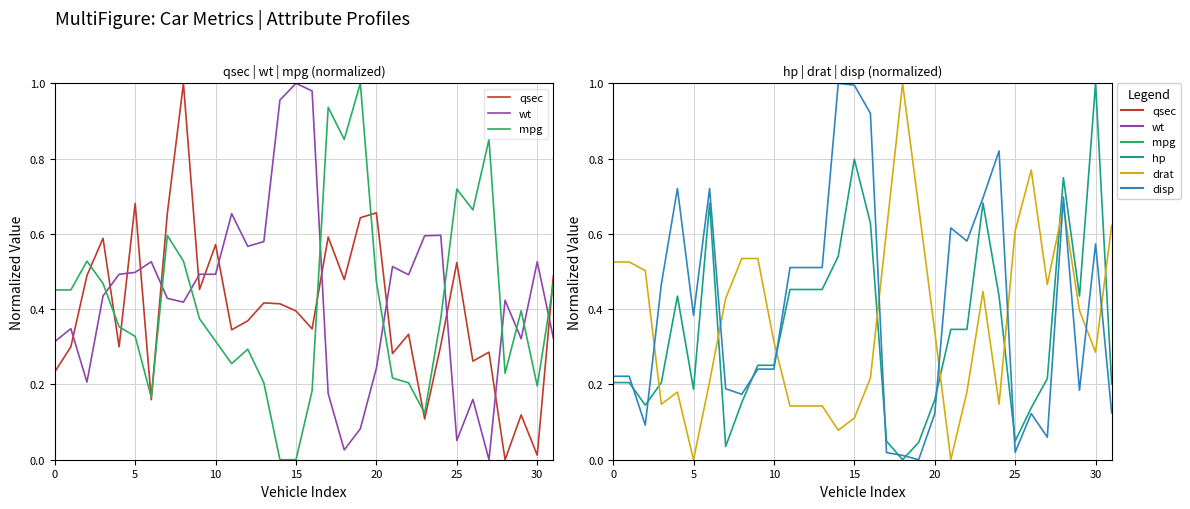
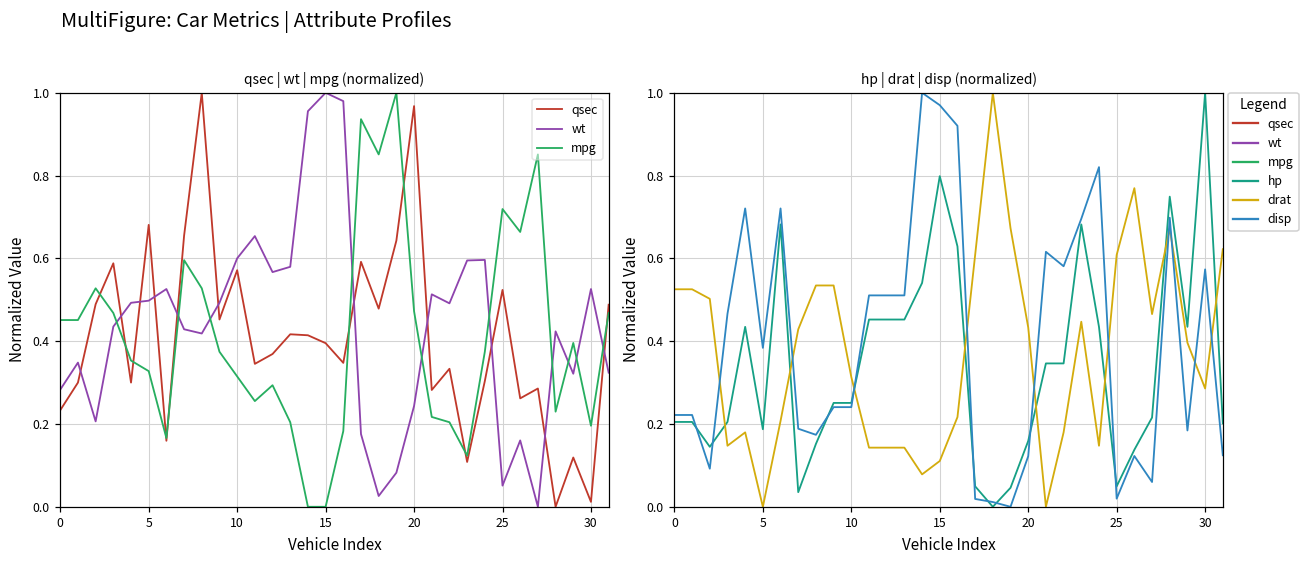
  {
    "qsec | wt | mpg (normalized)": {
      "qsec": {
        "0": 0.23,
        "5": 0.68,
        "10": 0.57,
        "15": 0.40,
-       "20": 0.66,
+       "20": 0.97,
        "25": 0.52,
        "30": 0.01
      },
      "wt": {
-       "0": 0.31,
+       "0": 0.28,
        "5": 0.50,
-       "10": 0.49,
+       "10": 0.60,
        "15": 1.00,
        "20": 0.24,
        "25": 0.05,
        "30": 0.53
      },
      "mpg": {
        "0": 0.45,
        "5": 0.33,
        "10": 0.31,
        "15": 0.00,
        "20": 0.47,
        "25": 0.72,
        "30": 0.20
      }
    },
    "hp | drat | disp (normalized)": {
      "hp": {
        "0": 0.20,
        "5": 0.19,
        "10": 0.25,
        "15": 0.80,
        "20": 0.16,
        "25": 0.05,
        "30": 1.00
      },
      "drat": {
        "0": 0.53,
        "5": 0.00,
        "10": 0.31,
        "15": 0.11,
-       "20": 0.34,
+       "20": 0.43,
        "25": 0.61,
        "30": 0.29
      },
      "disp": {
        "0": 0.22,
        "5": 0.38,
        "10": 0.24,
-       "15": 1.00,
+       "15": 0.97,
        "20": 0.12,
        "25": 0.02,
        "30": 0.57
      }
    }
  }
